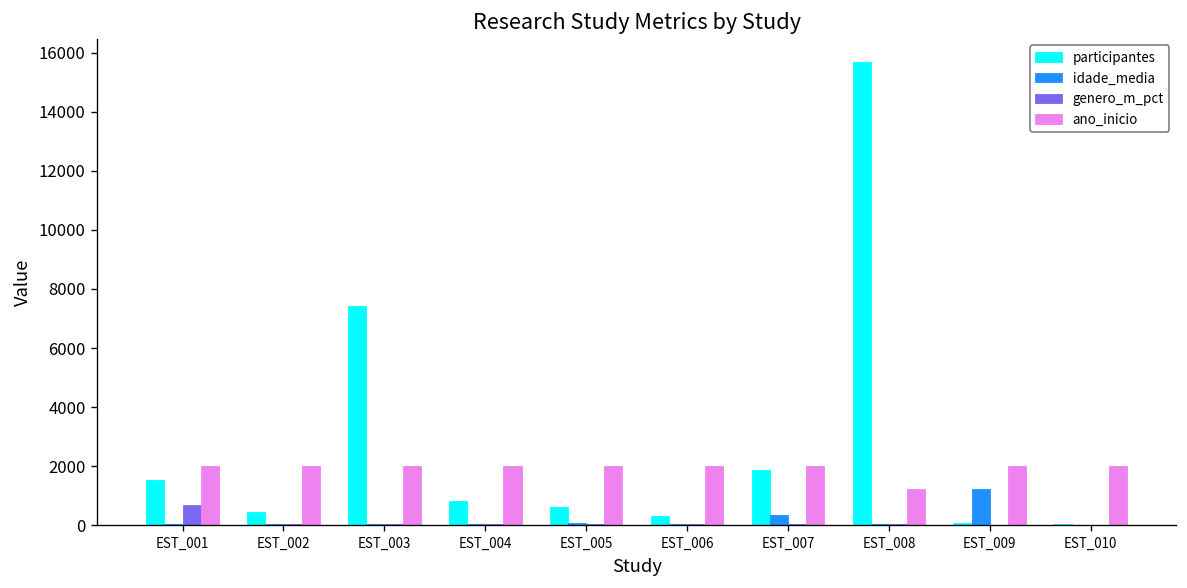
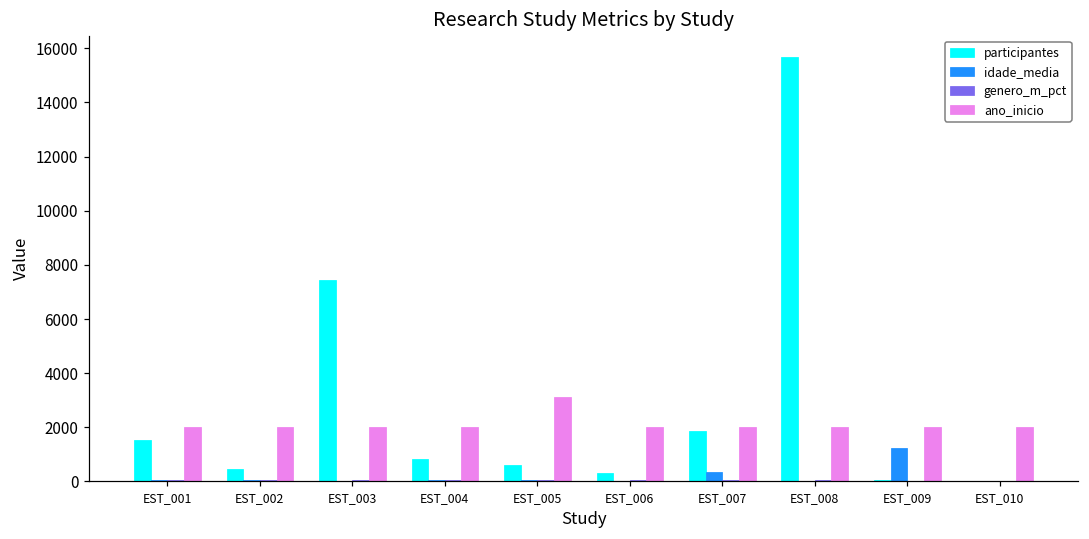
  {
    "participantes": {
      "EST_001": 1500,
      "EST_002": 500,
      "EST_003": 7400,
      "EST_004": 800,
      "EST_005": 600,
      "EST_006": 300,
      "EST_007": 1900,
      "EST_008": 15700
    },
    "idade_media": {
      "EST_007": 300,
      "EST_009": 1200,
      "EST_010": 0
    },
    "genero_m_pct": {
-     "EST_001": 700,
+     "EST_001": 0,
      "EST_010": 0
    },
    "ano_inicio": {
      "EST_001": 2000,
      "EST_002": 2000,
      "EST_003": 2000,
      "EST_004": 2000,
-     "EST_005": 2000,
+     "EST_005": 3100,
      "EST_006": 2000,
      "EST_007": 2000,
-     "EST_008": 1200,
+     "EST_008": 2000,
      "EST_009": 2000,
      "EST_010": 2000
    }
  }
